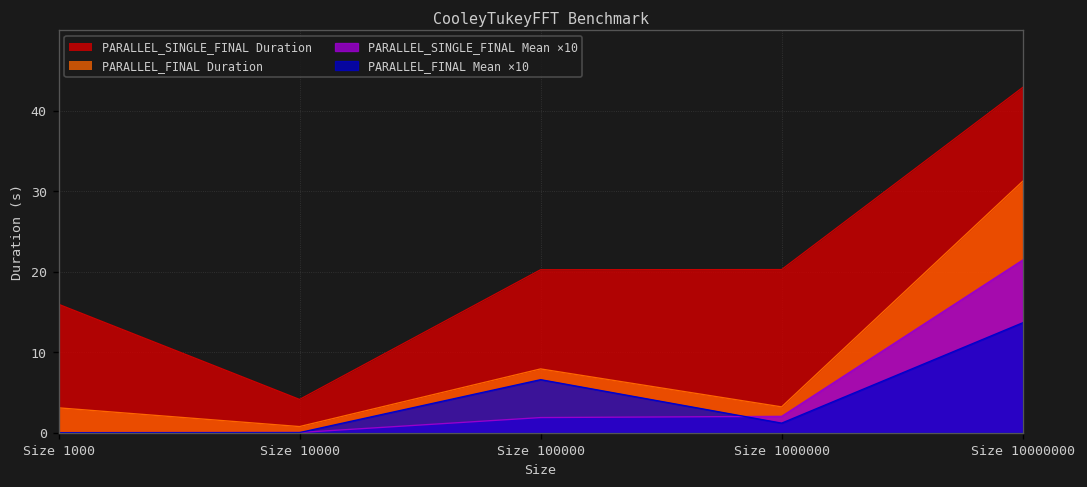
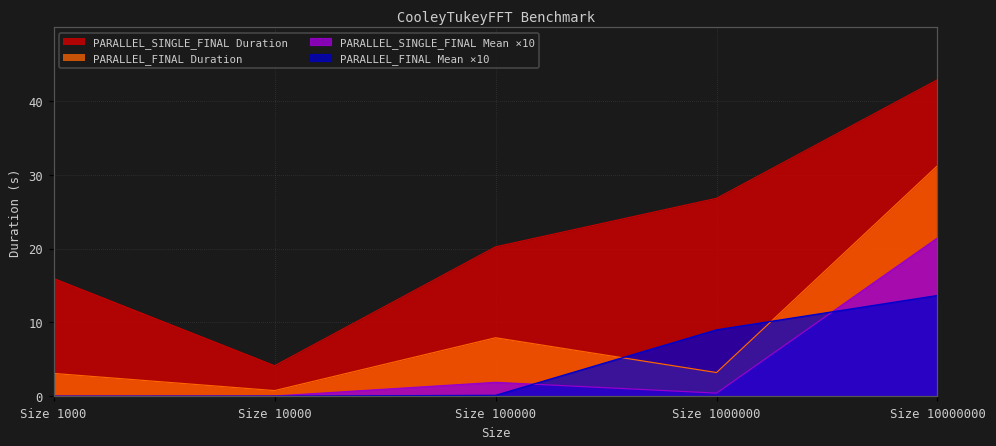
  {
    "PARALLEL_SINGLE_FINAL Duration": {
      "Size 1000": 16,
      "Size 10000": 4,
      "Size 100000": 20,
-     "Size 1000000": 20,
+     "Size 1000000": 27,
      "Size 10000000": 43
    },
    "PARALLEL_FINAL Duration": {
      "Size 1000": 3,
      "Size 10000": 1,
      "Size 100000": 8,
      "Size 1000000": 3,
      "Size 10000000": 31
    },
    "PARALLEL_SINGLE_FINAL Mean ×10": {
      "Size 100000": 2,
-     "Size 1000000": 2,
+     "Size 1000000": 0,
      "Size 10000000": 21
    },
    "PARALLEL_FINAL Mean ×10": {
-     "Size 100000": 7,
-     "Size 1000000": 1,
+     "Size 100000": 0,
+     "Size 1000000": 9,
      "Size 10000000": 14
    }
  }
